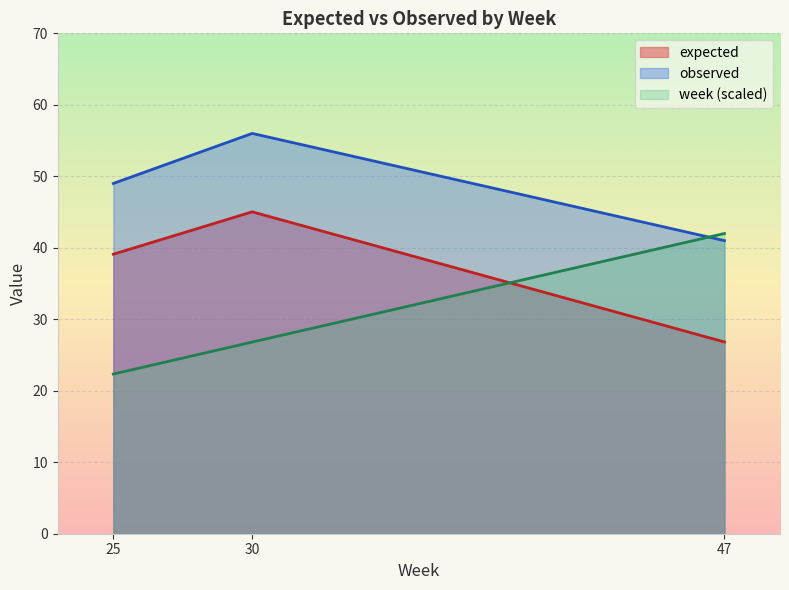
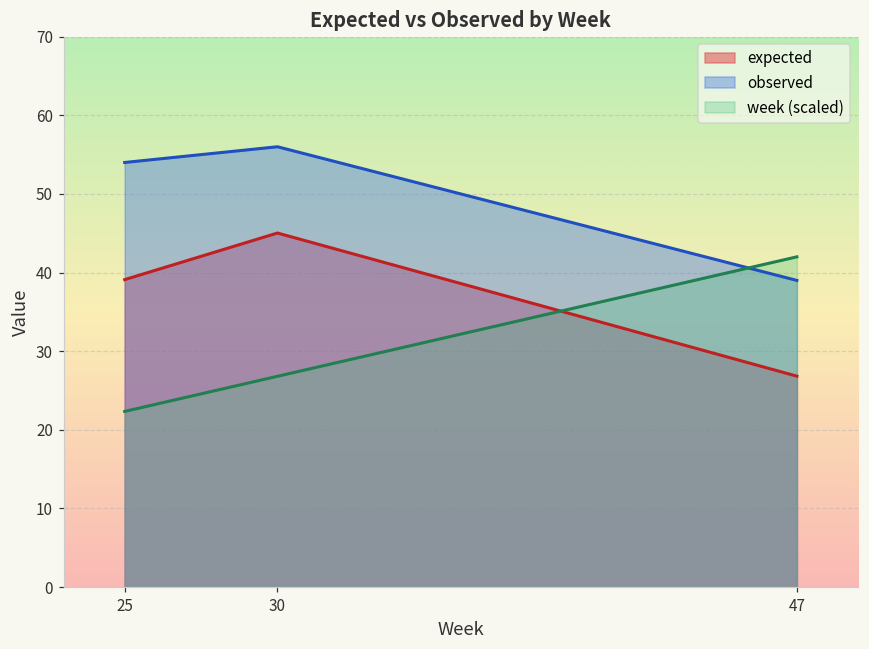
  {
    "expected": {
      "25": 39,
      "30": 45,
      "47": 27
    },
    "observed": {
-     "25": 49,
+     "25": 54,
      "30": 56,
-     "47": 41
+     "47": 39
    },
    "week (scaled)": {
      "25": 22,
      "30": 27,
      "47": 42
    }
  }
